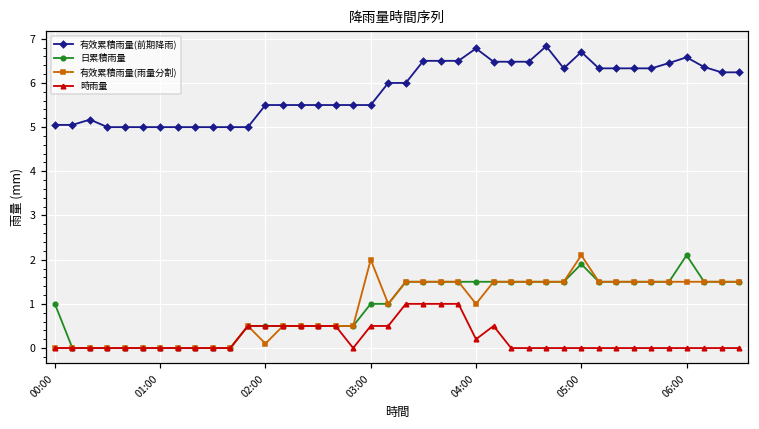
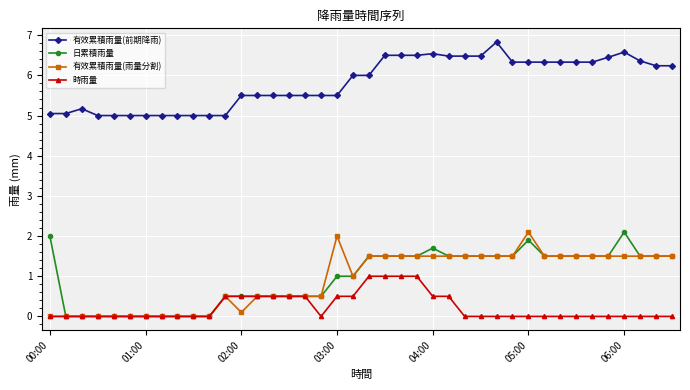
  {
    "有效累積雨量(前期降雨)": {
      "00:00": 5.1,
      "01:00": 5.0,
      "02:00": 5.5,
      "03:00": 5.5,
-     "04:00": 6.8,
-     "05:00": 6.7,
+     "04:00": 6.5,
+     "05:00": 6.3,
      "06:00": 6.6
    },
    "日累積雨量": {
-     "00:00": 1,
+     "00:00": 2,
      "03:00": 1.0,
-     "04:00": 1.5,
+     "04:00": 1.7,
      "05:00": 1.9,
      "06:00": 2.1
    },
    "有效累積雨量(雨量分割)": {
      "02:00": 0.1,
      "03:00": 2.0,
-     "04:00": 1.0,
+     "04:00": 1.5,
      "05:00": 2.1,
      "06:00": 1.5
    },
    "時雨量": {
      "03:00": 0.5,
-     "04:00": 0.2,
+     "04:00": 0.5,
      "05:00": 0.0,
      "06:00": 0.0
    }
  }
